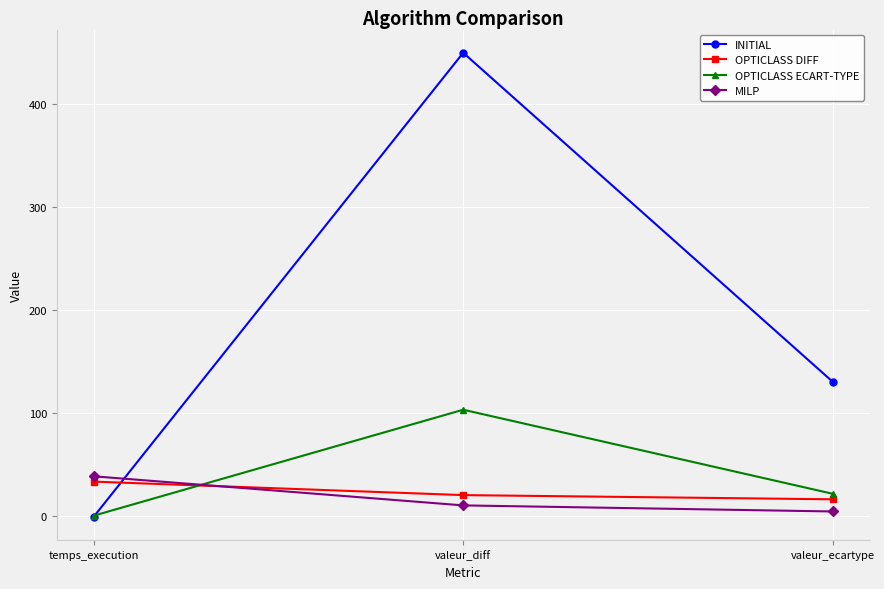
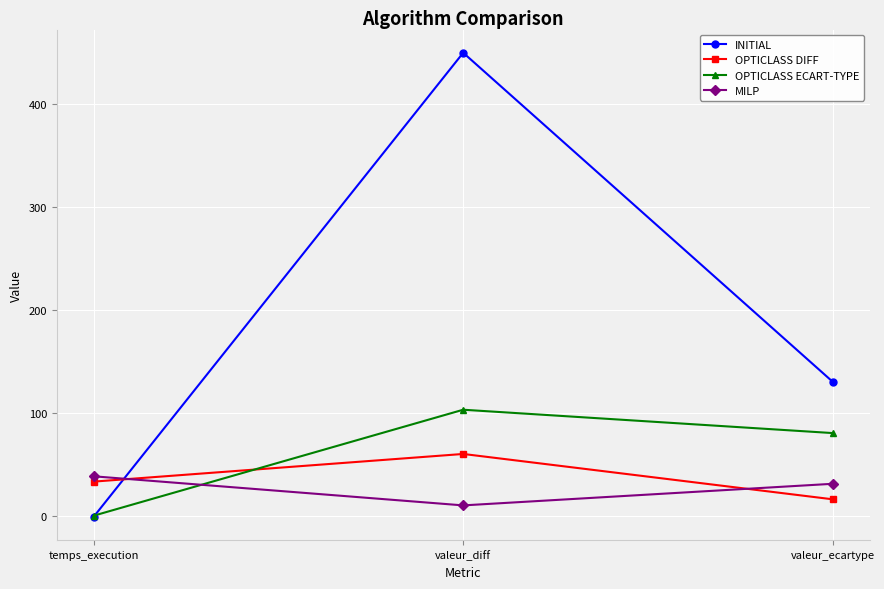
  {
    "INITIAL": {
      "valeur_diff": 450,
      "valeur_ecartype": 130
    },
    "OPTICLASS DIFF": {
      "temps_execution": 33,
-     "valeur_diff": 20,
+     "valeur_diff": 60,
      "valeur_ecartype": 16
    },
    "OPTICLASS ECART-TYPE": {
      "valeur_diff": 103,
-     "valeur_ecartype": 21
+     "valeur_ecartype": 80
    },
    "MILP": {
      "temps_execution": 38,
      "valeur_diff": 10,
-     "valeur_ecartype": 4
+     "valeur_ecartype": 31
    }
  }
